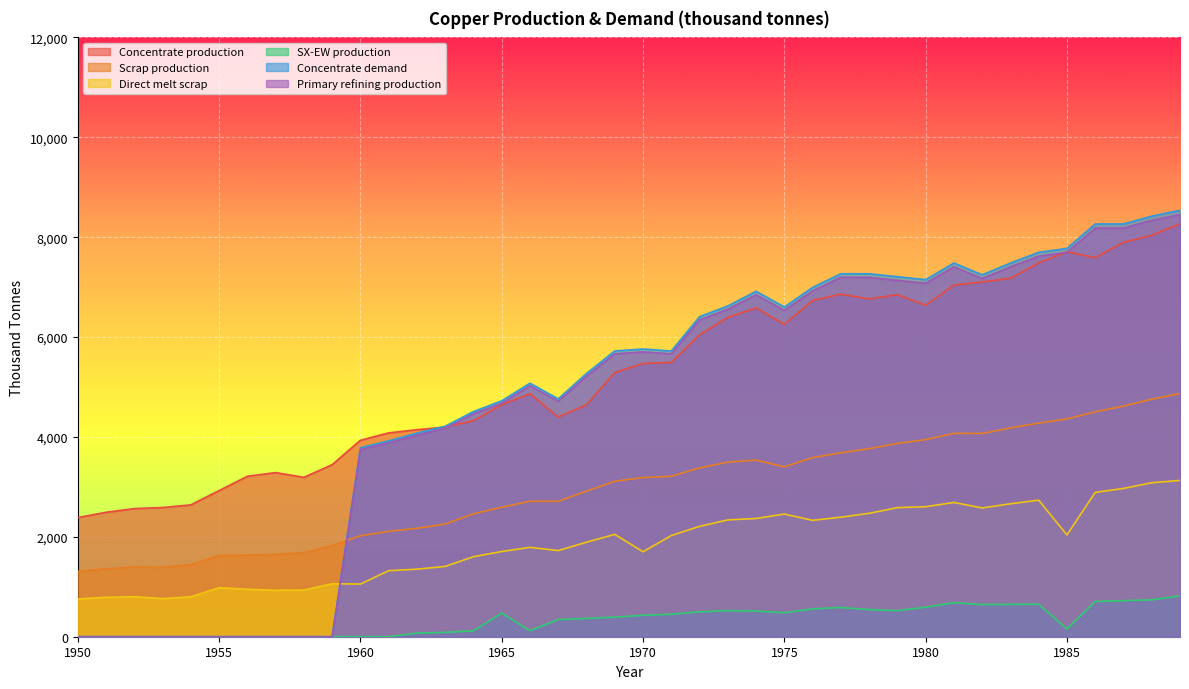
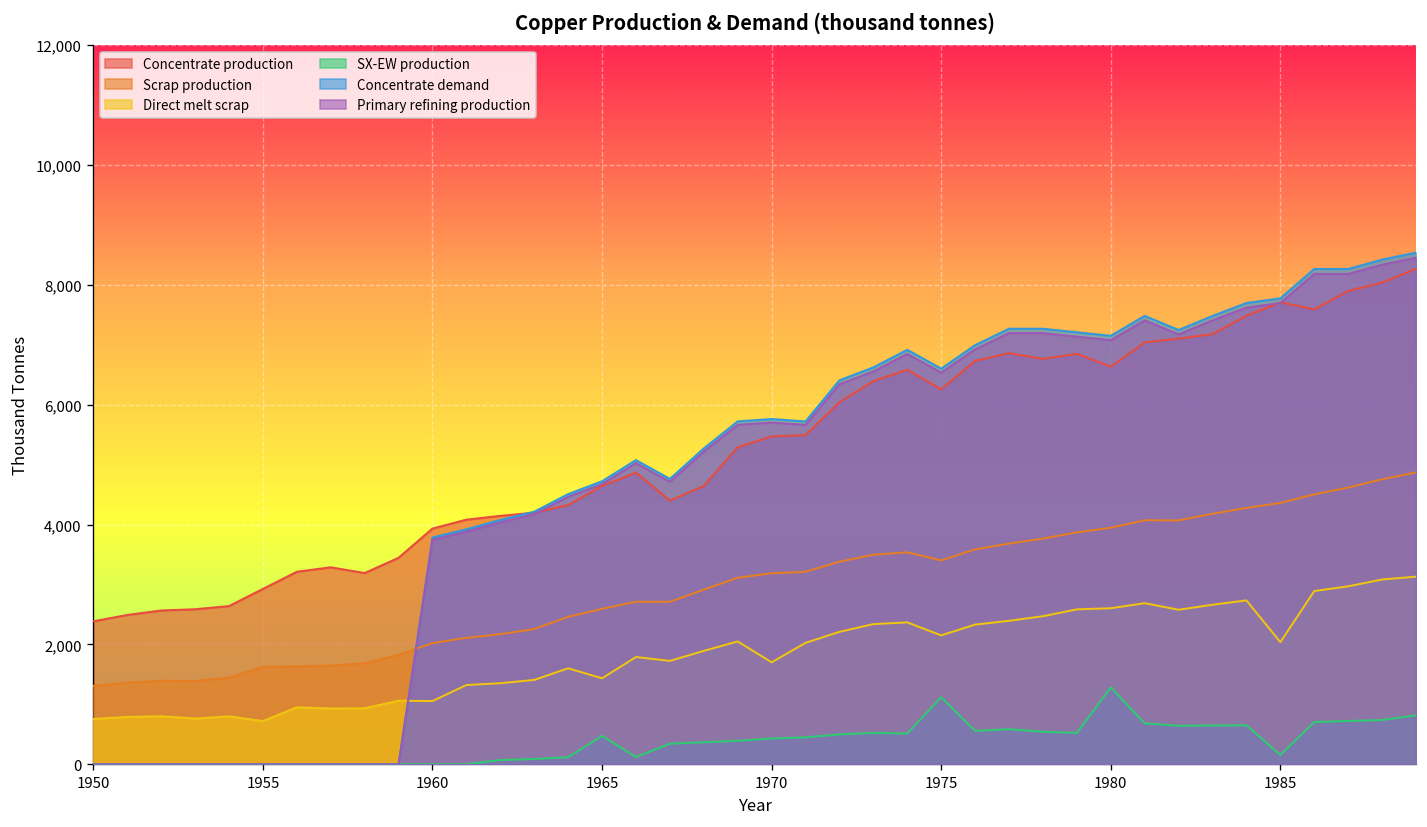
  {
    "Direct melt scrap": {
      "1950": "800",
-     "1955": "1,000",
+     "1955": "700",
      "1960": "1,100",
-     "1965": "1,700",
+     "1965": "1,400",
      "1970": "1,700",
-     "1975": "2,500",
+     "1975": "2,200",
      "1980": "2,600",
      "1985": "2,000"
    },
    "SX-EW production": {
      "1960": "0",
      "1965": "500",
      "1970": "400",
-     "1975": "500",
-     "1980": "600",
+     "1975": "1,100",
+     "1980": "1,300",
      "1985": "200"
    },
    "Concentrate demand": {
      "1970": "5,800",
      "1975": "6,600",
      "1980": "7,100",
      "1985": "7,800"
    },
    "Primary refining production": {
      "1970": "5,700",
      "1975": "6,500",
      "1980": "7,100"
    }
  }
